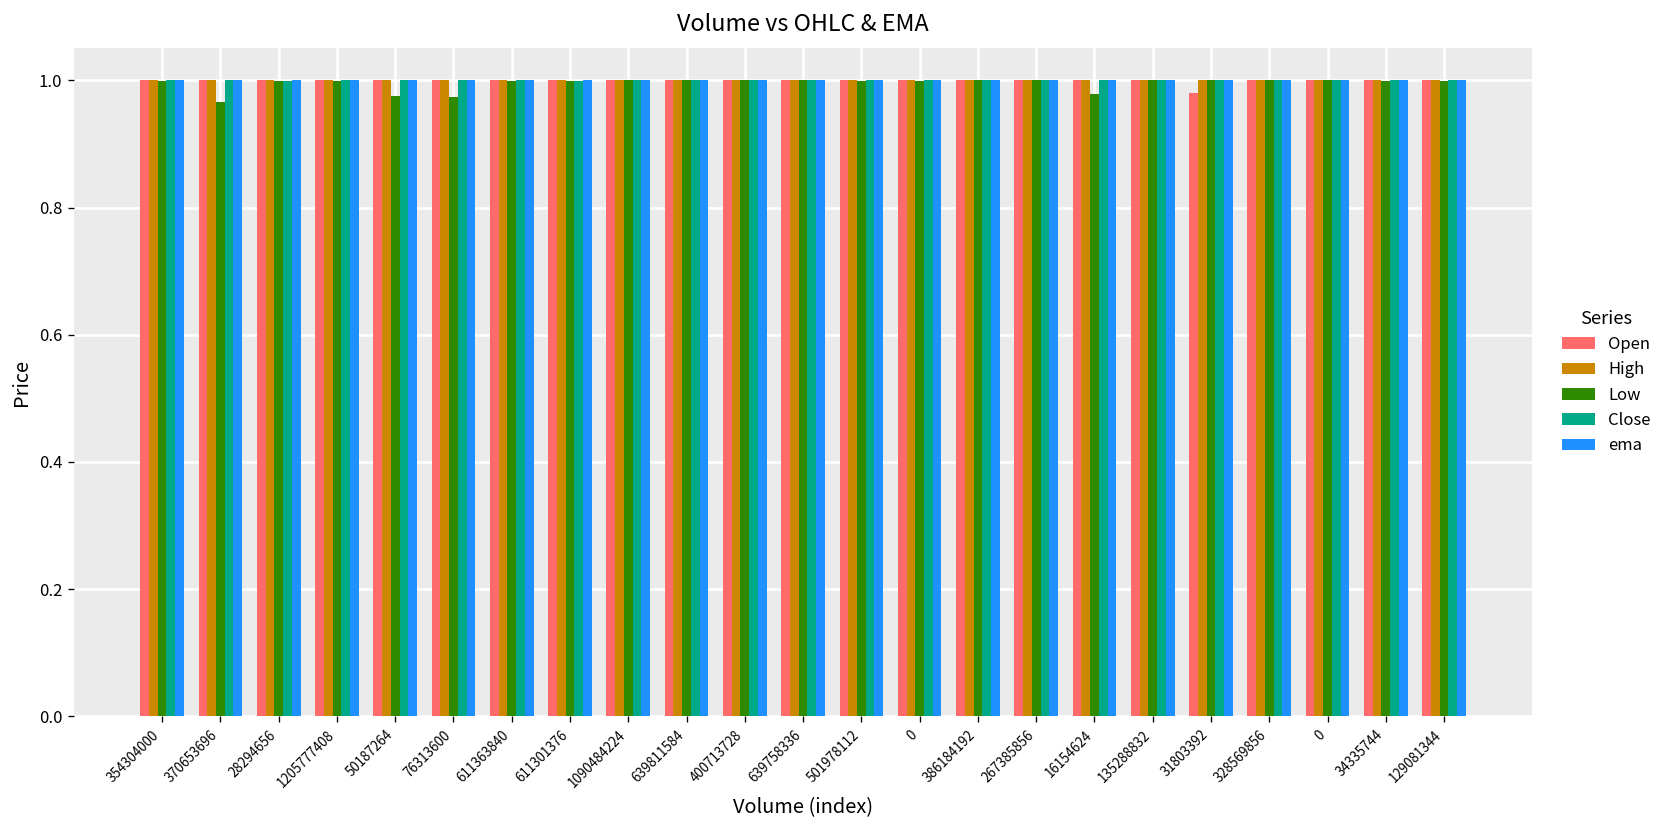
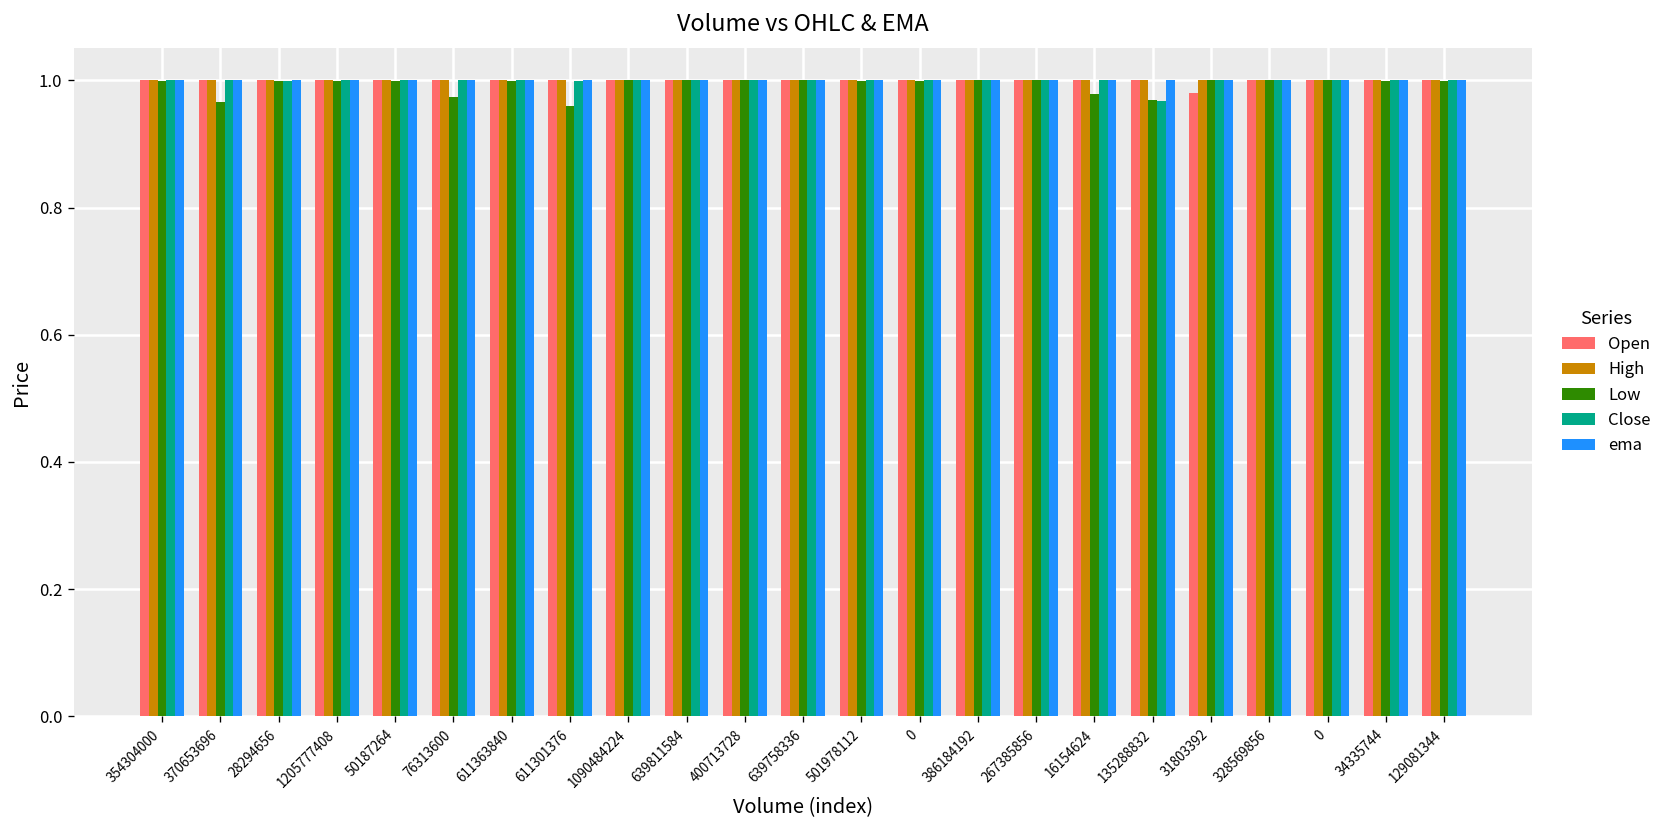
  {
    "Open": {
      "354304000": 1.00,
      "370653696": 1.00,
      "28294656": 1.00,
      "1205777408": 1.00,
      "50187264": 1.00,
      "76313600": 1.00,
      "611363840": 1.00,
      "611301376": 1.00,
      "1090484224": 1.00,
      "639811584": 1.00,
      "400713728": 1.00,
      "639758336": 1.00,
      "501978112": 1.00,
      "386184192": 1.00,
      "267385856": 1.00,
      "16154624": 1.00,
      "135288832": 1.00,
      "31803392": 0.98,
      "328569856": 1.00,
      "34335744": 1.00,
      "129081344": 1.00
    },
    "High": {
      "354304000": 1.00,
      "370653696": 1.00,
      "28294656": 1.00,
      "1205777408": 1.00,
      "50187264": 1.00,
      "76313600": 1.00,
      "611363840": 1.00,
      "611301376": 1.00,
      "1090484224": 1.00,
      "639811584": 1.00,
      "400713728": 1.00,
      "639758336": 1.00,
      "501978112": 1.00,
      "386184192": 1.00,
      "267385856": 1.00,
      "16154624": 1.00,
      "135288832": 1.00,
      "31803392": 1.00,
      "328569856": 1.00,
      "34335744": 1.00,
      "129081344": 1.00
    },
    "Low": {
      "354304000": 1.00,
      "370653696": 0.97,
      "28294656": 1.00,
      "1205777408": 1.00,
-     "50187264": 0.97,
+     "50187264": 1.00,
      "76313600": 0.97,
      "611363840": 1.00,
-     "611301376": 1.00,
+     "611301376": 0.96,
      "1090484224": 1.00,
      "639811584": 1.00,
      "400713728": 1.00,
      "639758336": 1.00,
      "501978112": 1.00,
      "386184192": 1.00,
      "267385856": 1.00,
      "16154624": 0.98,
-     "135288832": 1.00,
+     "135288832": 0.97,
      "31803392": 1.00,
      "328569856": 1.00,
      "34335744": 1.00,
      "129081344": 1.00
    },
    "Close": {
      "354304000": 1.00,
      "370653696": 1.00,
      "28294656": 1.00,
      "1205777408": 1.00,
      "50187264": 1.00,
      "76313600": 1.00,
      "611363840": 1.00,
      "611301376": 1.00,
      "1090484224": 1.00,
      "639811584": 1.00,
      "400713728": 1.00,
      "639758336": 1.00,
      "501978112": 1.00,
      "386184192": 1.00,
      "267385856": 1.00,
      "16154624": 1.00,
-     "135288832": 1.00,
+     "135288832": 0.97,
      "31803392": 1.00,
      "328569856": 1.00,
      "34335744": 1.00,
      "129081344": 1.00
    },
    "ema": {
      "354304000": 1.00,
      "370653696": 1.00,
      "28294656": 1.00,
      "1205777408": 1.00,
      "50187264": 1.00,
      "76313600": 1.00,
      "611363840": 1.00,
      "611301376": 1.00,
      "1090484224": 1.00,
      "639811584": 1.00,
      "400713728": 1.00,
      "639758336": 1.00,
      "501978112": 1.00,
      "386184192": 1.00,
      "267385856": 1.00,
      "16154624": 1.00,
      "135288832": 1.00,
      "31803392": 1.00,
      "328569856": 1.00,
      "34335744": 1.00,
      "129081344": 1.00
    }
  }
